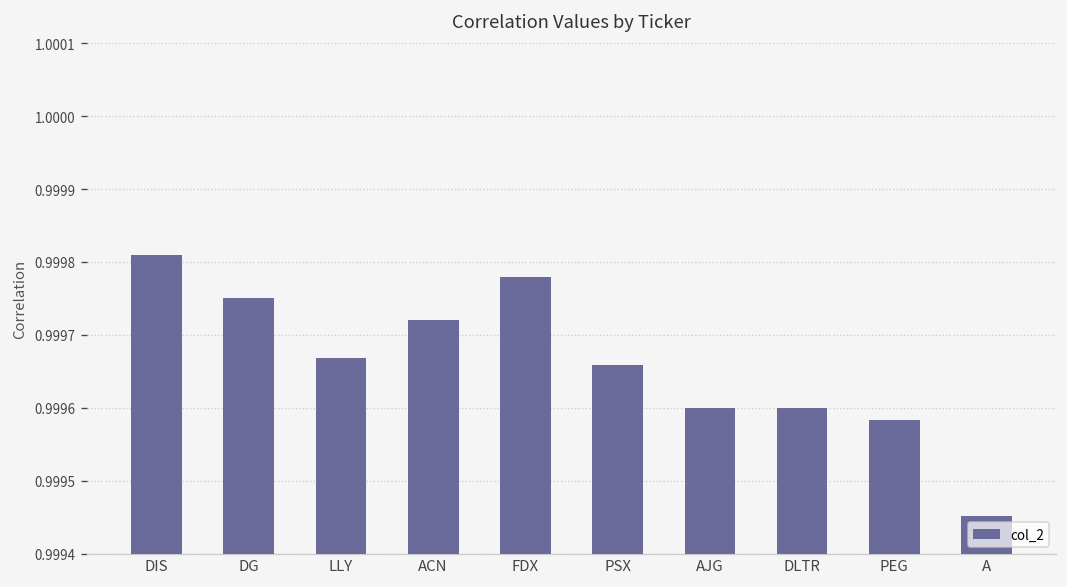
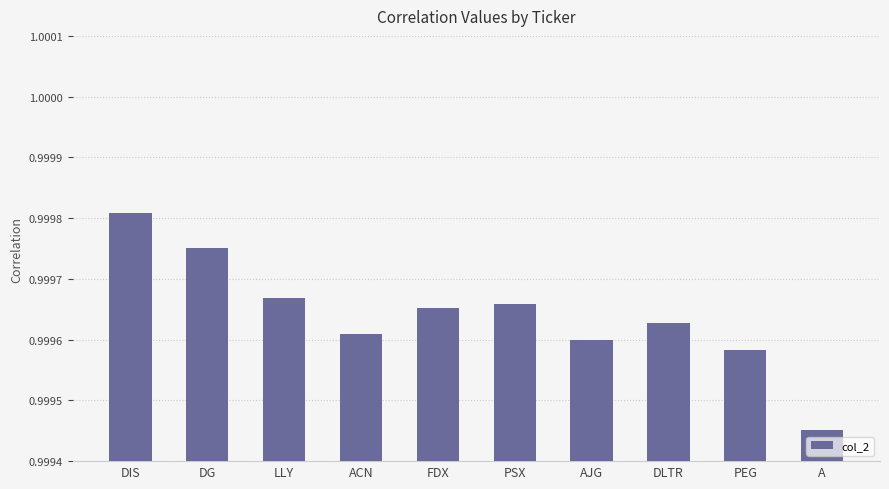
  {
    "DIS": 0.99981,
    "DG": 0.99975,
    "LLY": 0.99967,
-   "ACN": 0.99972,
-   "FDX": 0.99978,
+   "ACN": 0.99961,
+   "FDX": 0.99965,
    "PSX": 0.99966,
    "AJG": 0.99960,
-   "DLTR": 0.99960,
+   "DLTR": 0.99963,
    "PEG": 0.99958,
    "A": 0.99945
  }
